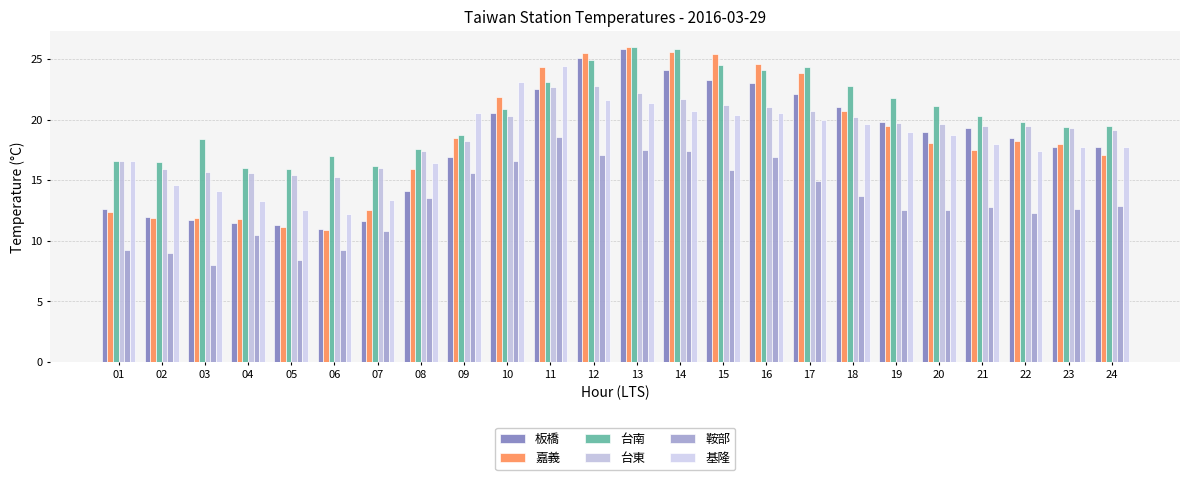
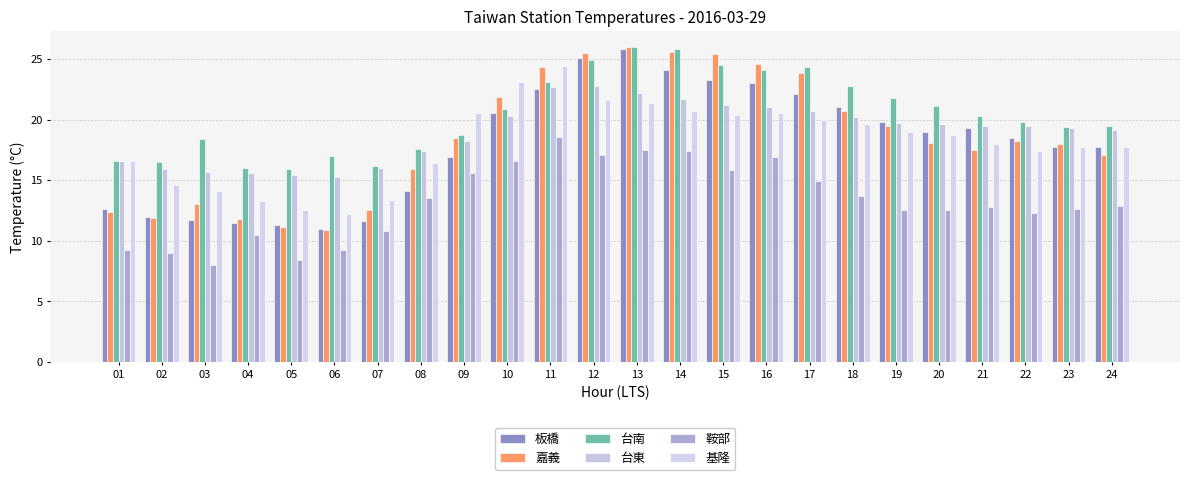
  {
    "嘉義": {
      "01": 12.4,
      "02": 11.9,
-     "03": 11.9,
+     "03": 13.0,
      "04": 11.8,
      "05": 11.1,
      "06": 10.9,
      "07": 12.5,
      "08": 15.9,
      "09": 18.5,
      "10": 21.9,
      "11": 24.3,
      "12": 25.5,
      "13": 26.0,
      "14": 25.6,
      "15": 25.4,
      "16": 24.6,
      "17": 23.8,
      "18": 20.7,
      "19": 19.5,
      "20": 18.1,
      "21": 17.5,
      "22": 18.2,
      "23": 18.0,
      "24": 17.1
    },
    "台南": {
      "01": 16.6,
      "02": 16.5,
      "03": 18.4,
      "04": 16.0,
      "05": 15.9,
      "06": 17.0,
      "07": 16.2,
      "08": 17.6,
      "09": 18.7,
      "10": 20.9,
      "11": 23.1,
      "12": 24.9,
      "13": 26.0,
      "14": 25.8,
      "15": 24.5,
      "16": 24.1,
      "17": 24.3,
      "18": 22.8,
      "19": 21.8,
      "20": 21.1,
      "21": 20.3,
      "22": 19.8,
      "23": 19.4,
      "24": 19.5
    }
  }
